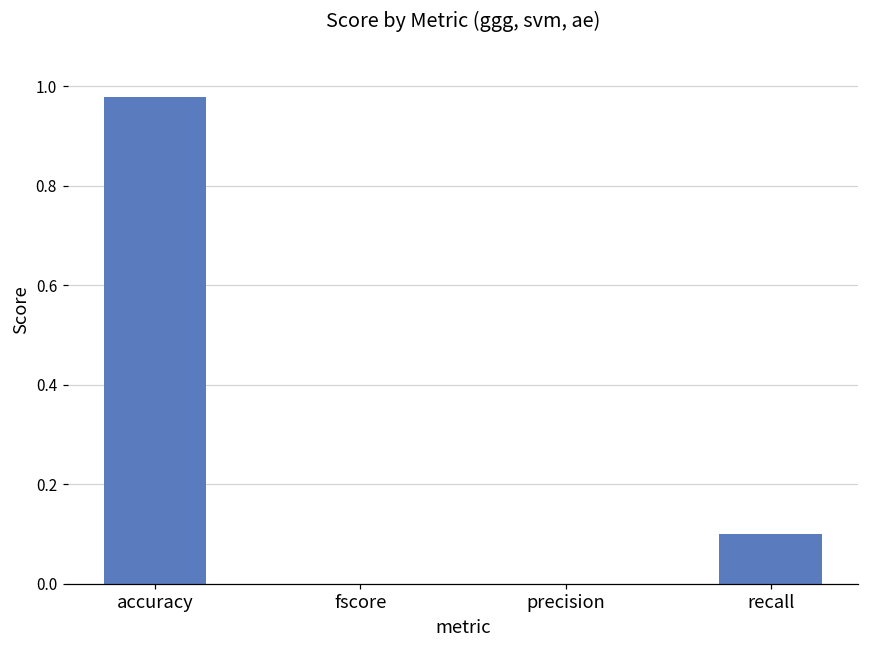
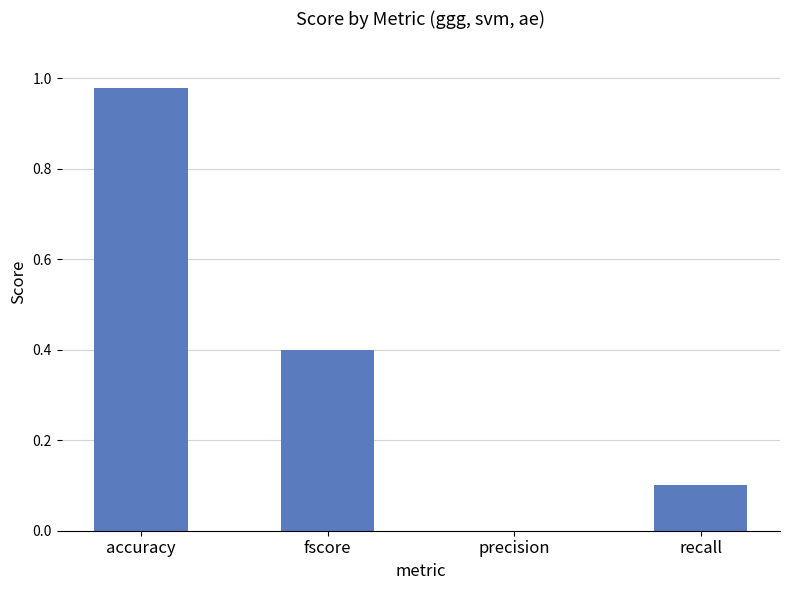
  {
    "accuracy": 0.98,
-   "fscore": 0.0,
+   "fscore": 0.4,
    "precision": 0.0,
    "recall": 0.1
  }
